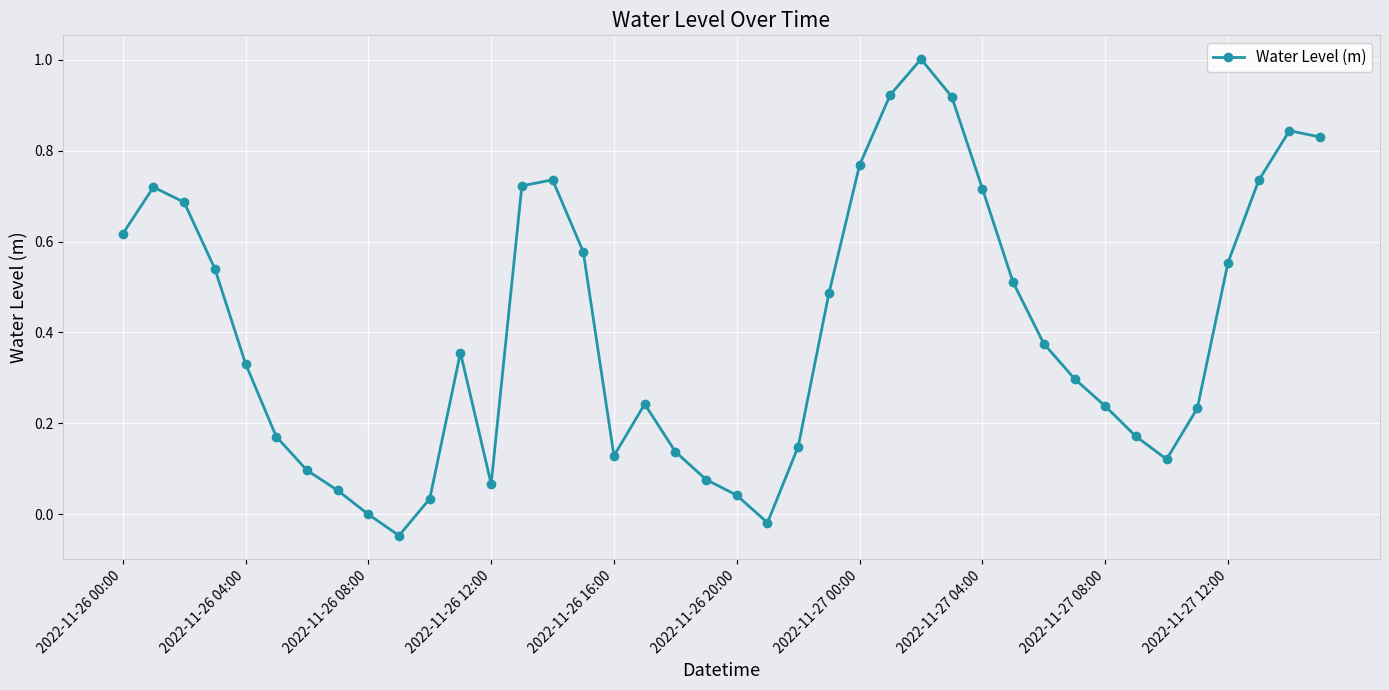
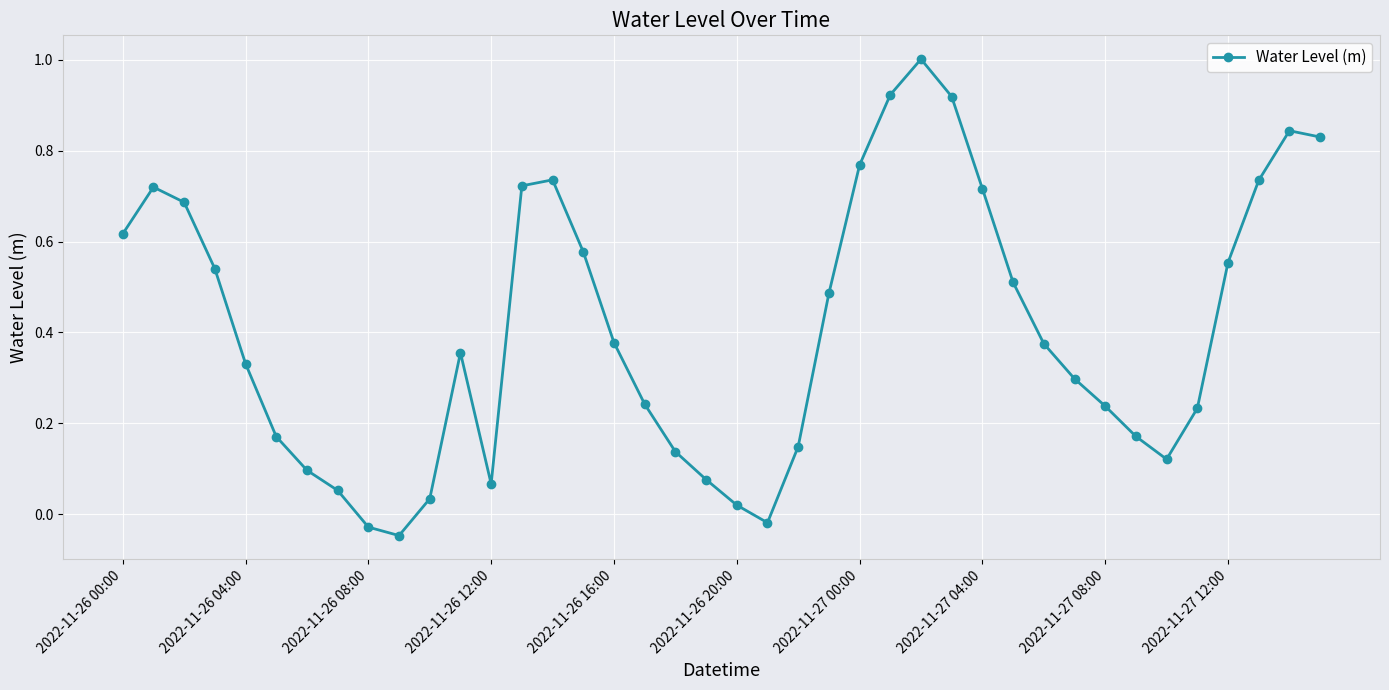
  {
    "2022-11-26 00:00": 0.62,
    "2022-11-26 04:00": 0.33,
-   "2022-11-26 08:00": 0.00,
+   "2022-11-26 08:00": -0.03,
    "2022-11-26 12:00": 0.07,
-   "2022-11-26 16:00": 0.13,
-   "2022-11-26 20:00": 0.04,
+   "2022-11-26 16:00": 0.38,
+   "2022-11-26 20:00": 0.02,
    "2022-11-27 00:00": 0.77,
    "2022-11-27 04:00": 0.72,
    "2022-11-27 08:00": 0.24,
    "2022-11-27 12:00": 0.55
  }
